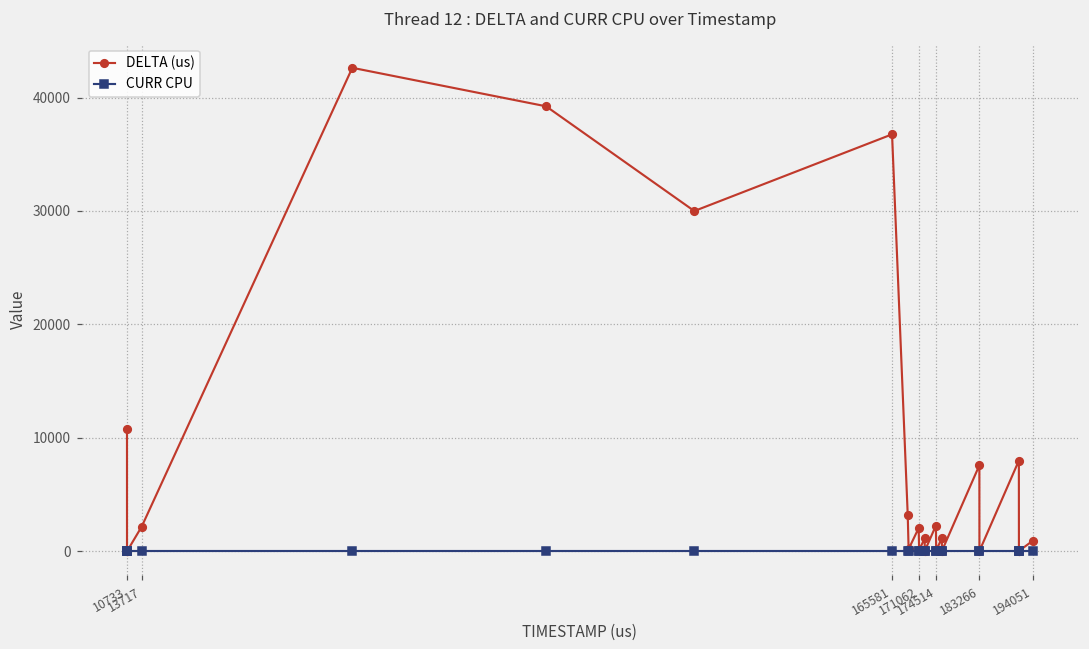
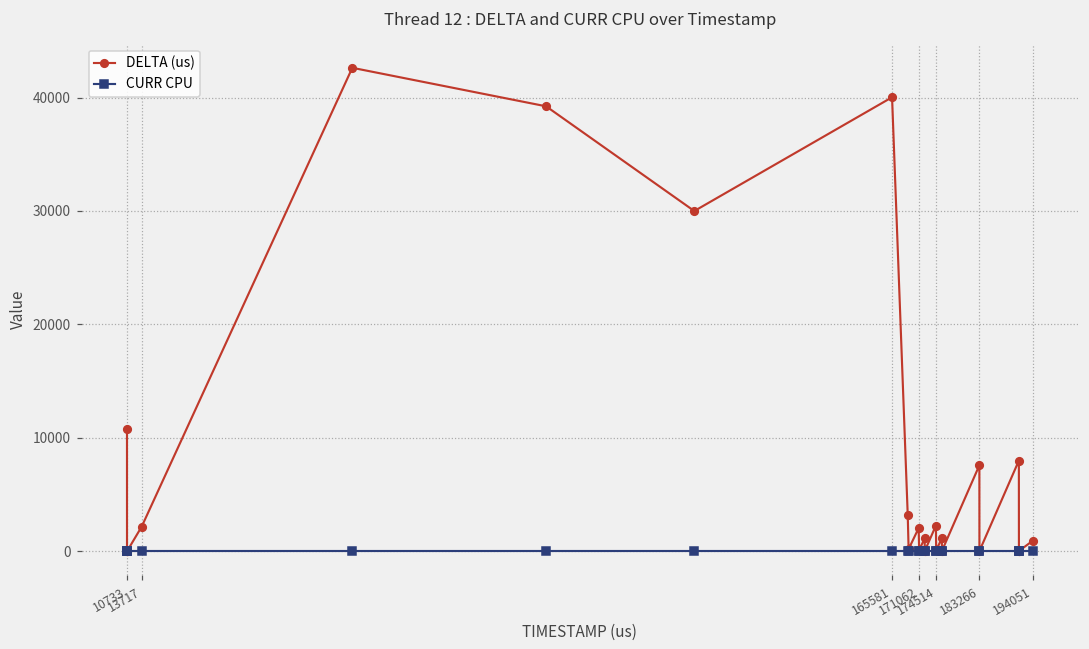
  {
    "DELTA (us)": {
      "10733": 10700,
      "13717": 2200,
-     "165581": 36800,
+     "165581": 40000,
      "194051": 900
    },
    "CURR CPU": {
      "13717": 0,
      "165581": 0,
      "194051": 0
    }
  }
